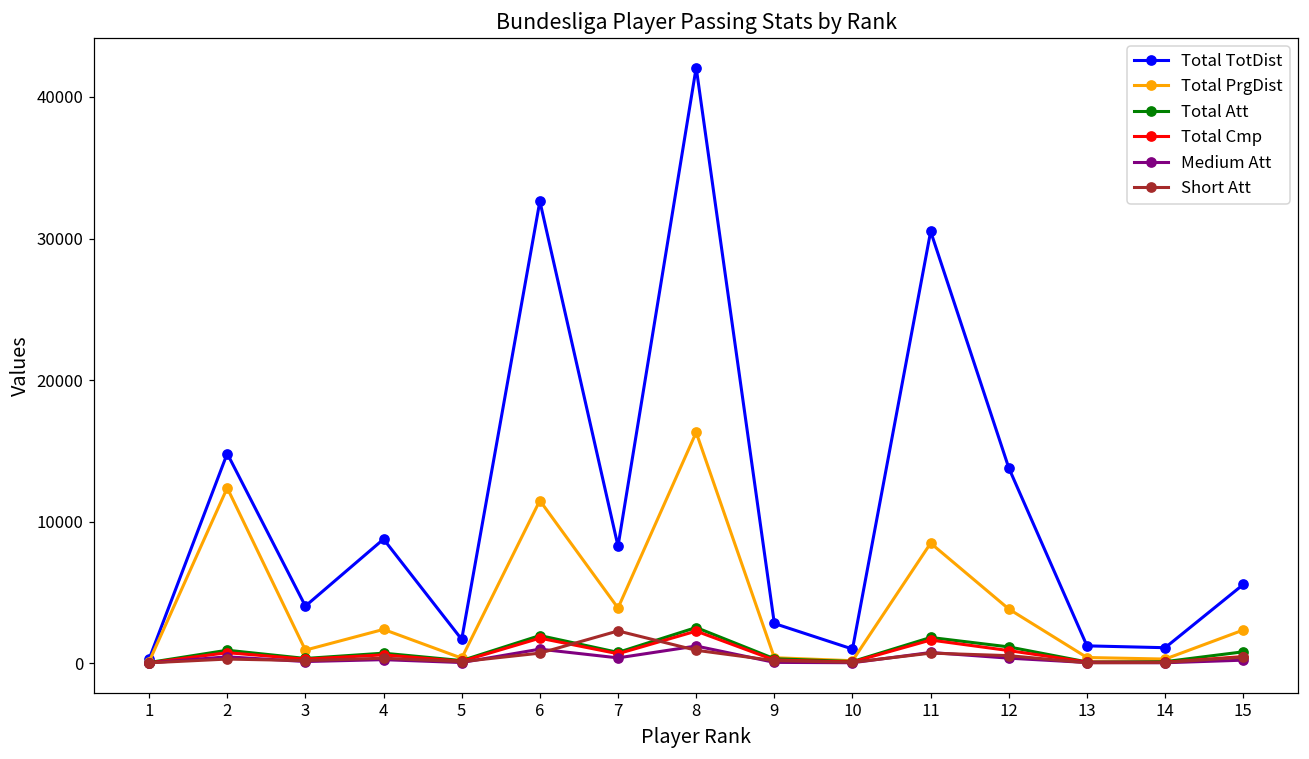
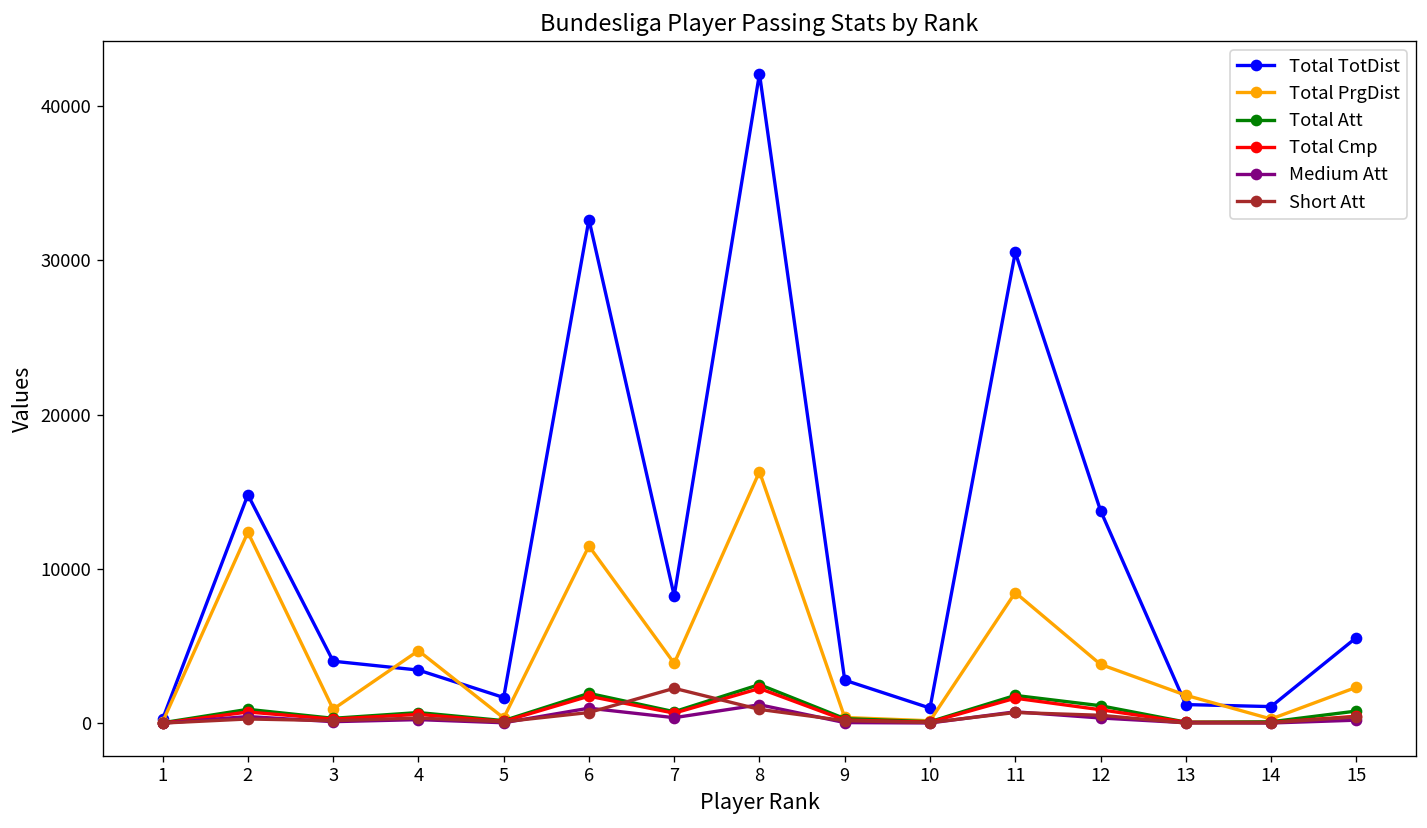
  {
    "Total TotDist": {
      "2": 14800,
      "3": 4000,
-     "4": 8800,
+     "4": 3500,
      "5": 1700,
      "6": 32600,
      "7": 8300,
      "8": 42100,
      "9": 2800,
      "10": 1000,
      "11": 30500,
      "12": 13800,
      "13": 1200,
      "14": 1100,
      "15": 5600
    },
    "Total PrgDist": {
      "2": 12400,
      "3": 900,
-     "4": 2400,
+     "4": 4700,
      "6": 11500,
      "7": 3900,
      "8": 16300,
      "11": 8500,
      "12": 3800,
-     "13": 400,
+     "13": 1800,
      "15": 2300
    },
    "Total Att": {
      "8": 2500,
      "12": 1100,
      "15": 800
    },
    "Total Cmp": {
      "8": 2300,
      "12": 900
    },
    "Medium Att": {
      "6": 1000,
      "7": 400,
      "8": 1200,
      "15": 200
    },
    "Short Att": {
      "6": 700,
      "7": 2300,
      "8": 900
    }
  }
